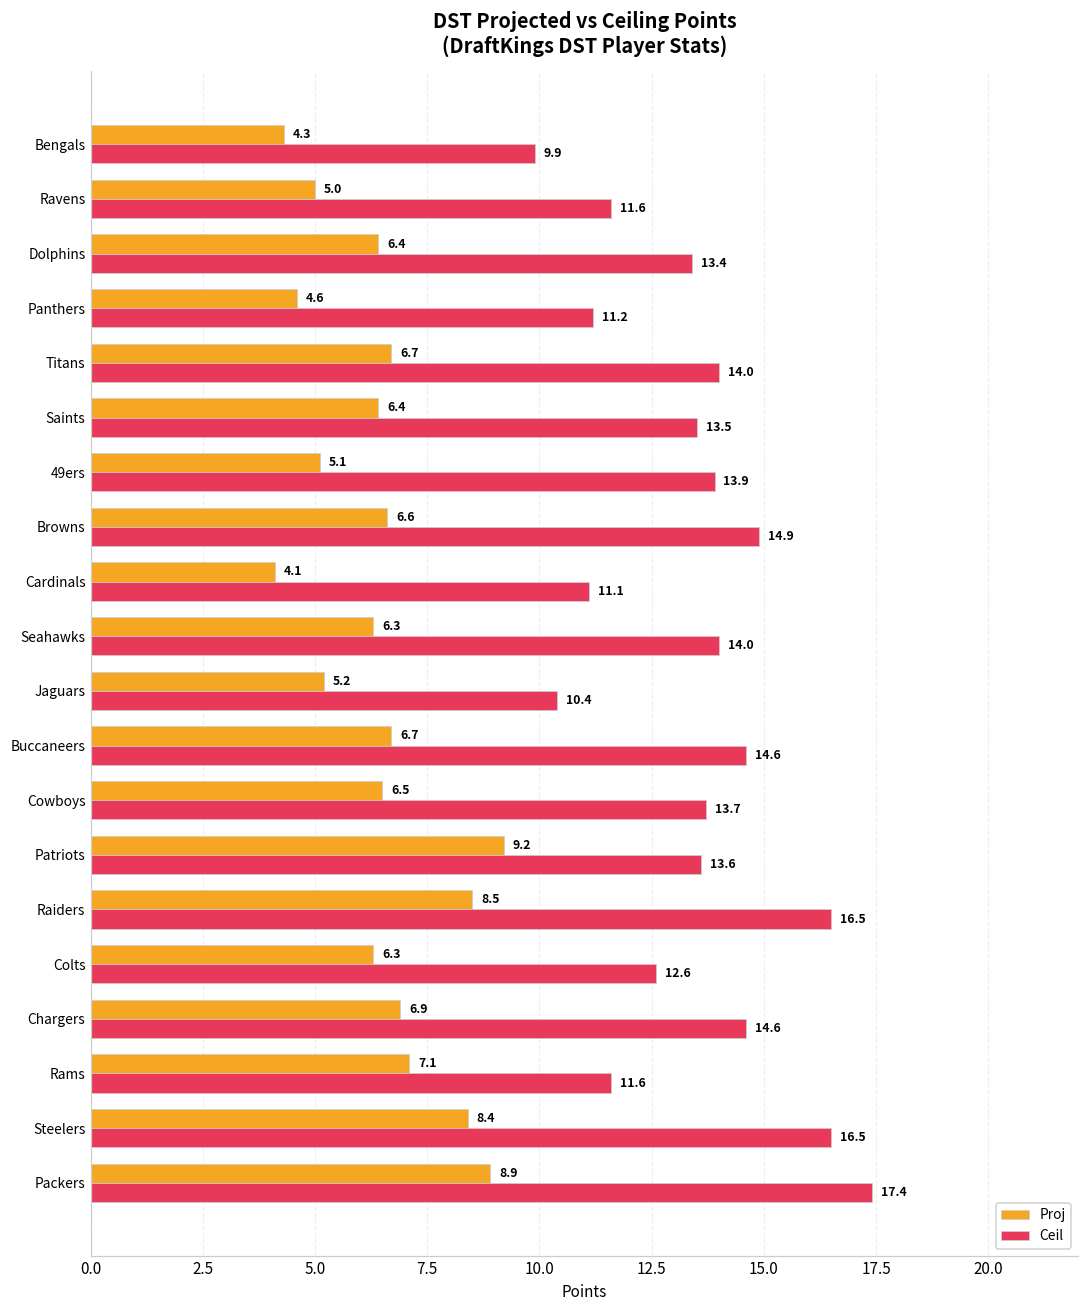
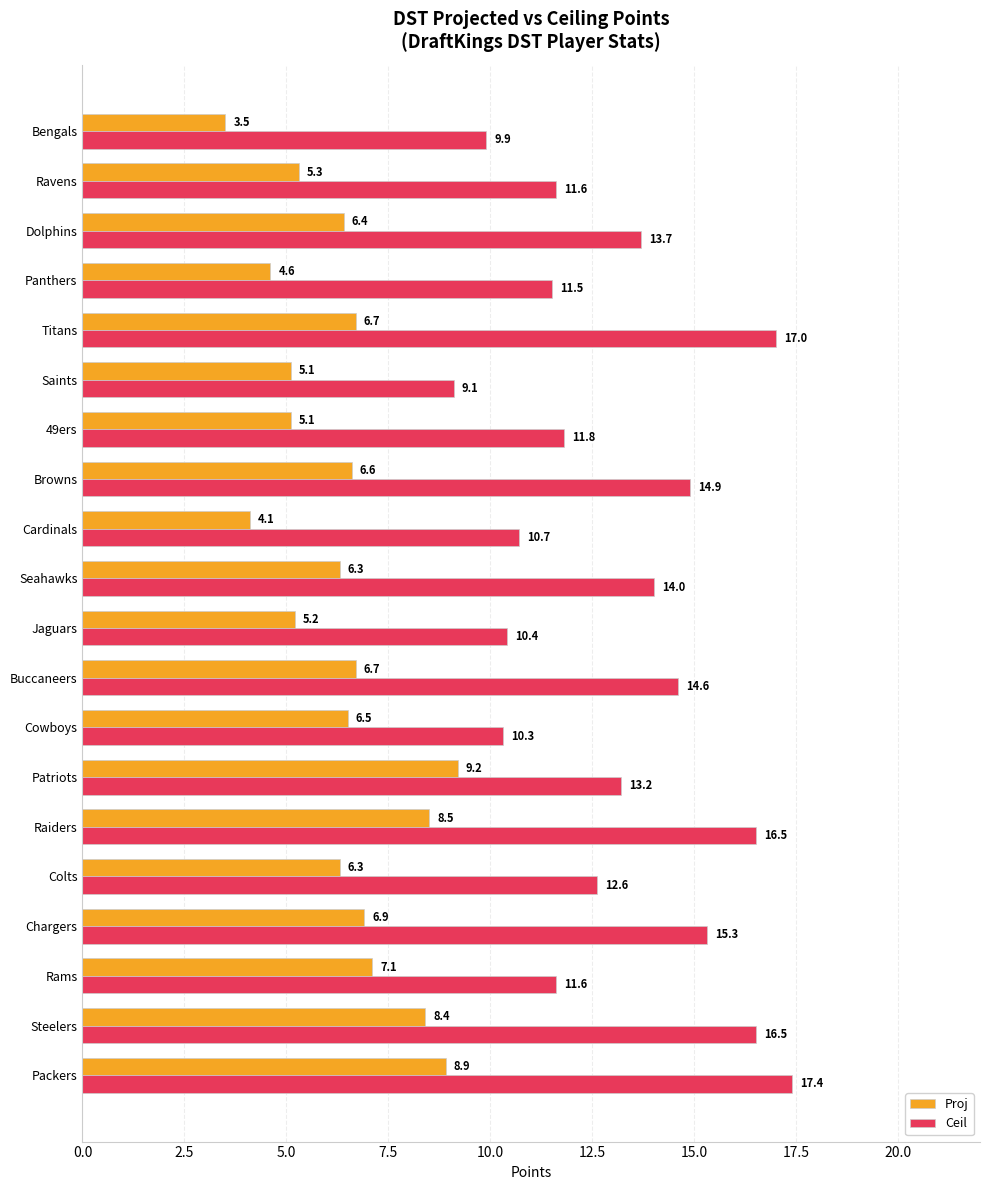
  {
    "Proj": {
-     "Bengals": 4.3,
-     "Ravens": 5.0,
+     "Bengals": 3.5,
+     "Ravens": 5.3,
      "Dolphins": 6.4,
      "Panthers": 4.6,
      "Titans": 6.7,
-     "Saints": 6.4,
+     "Saints": 5.1,
      "49ers": 5.1,
      "Browns": 6.6,
      "Cardinals": 4.1,
      "Seahawks": 6.3,
      "Jaguars": 5.2,
      "Buccaneers": 6.7,
      "Cowboys": 6.5,
      "Patriots": 9.2,
      "Raiders": 8.5,
      "Colts": 6.3,
      "Chargers": 6.9,
      "Rams": 7.1,
      "Steelers": 8.4,
      "Packers": 8.9
    },
    "Ceil": {
      "Bengals": 9.9,
      "Ravens": 11.6,
-     "Dolphins": 13.4,
-     "Panthers": 11.2,
-     "Titans": 14.0,
-     "Saints": 13.5,
-     "49ers": 13.9,
+     "Dolphins": 13.7,
+     "Panthers": 11.5,
+     "Titans": 17.0,
+     "Saints": 9.1,
+     "49ers": 11.8,
      "Browns": 14.9,
-     "Cardinals": 11.1,
+     "Cardinals": 10.7,
      "Seahawks": 14.0,
      "Jaguars": 10.4,
      "Buccaneers": 14.6,
-     "Cowboys": 13.7,
-     "Patriots": 13.6,
+     "Cowboys": 10.3,
+     "Patriots": 13.2,
      "Raiders": 16.5,
      "Colts": 12.6,
-     "Chargers": 14.6,
+     "Chargers": 15.3,
      "Rams": 11.6,
      "Steelers": 16.5,
      "Packers": 17.4
    }
  }
